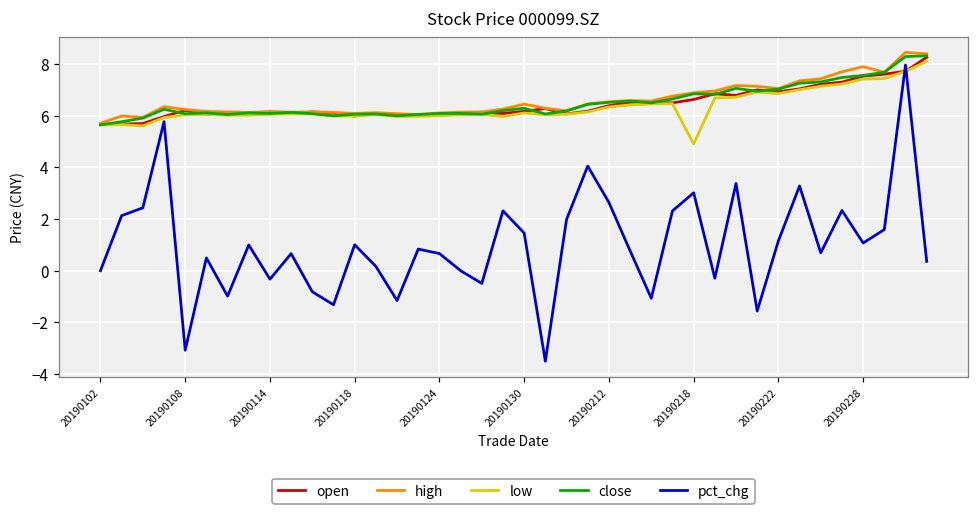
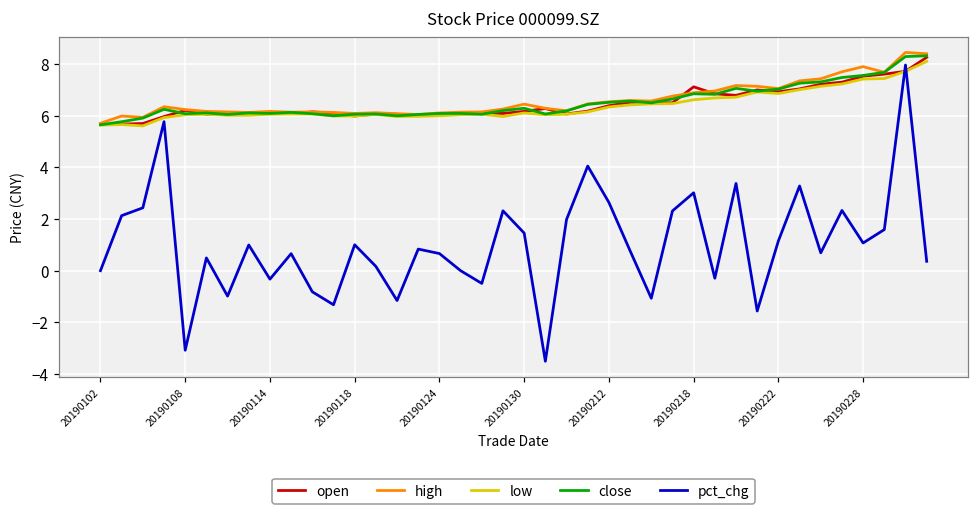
  {
    "open": {
-     "20190218": 6.6
+     "20190218": 7.1
    },
    "high": {
      "20190130": 6.4,
      "20190228": 7.9
    },
    "low": {
-     "20190218": 4.9,
+     "20190218": 6.6,
      "20190228": 7.4
    },
    "close": {
      "20190130": 6.3
    },
    "pct_chg": {
      "20190102": 0.0,
      "20190108": -3.1,
      "20190114": -0.3,
      "20190118": 1.0,
      "20190124": 0.7,
      "20190130": 1.5,
      "20190212": 2.6,
      "20190218": 3.0,
      "20190222": 1.2,
      "20190228": 1.1
    }
  }
